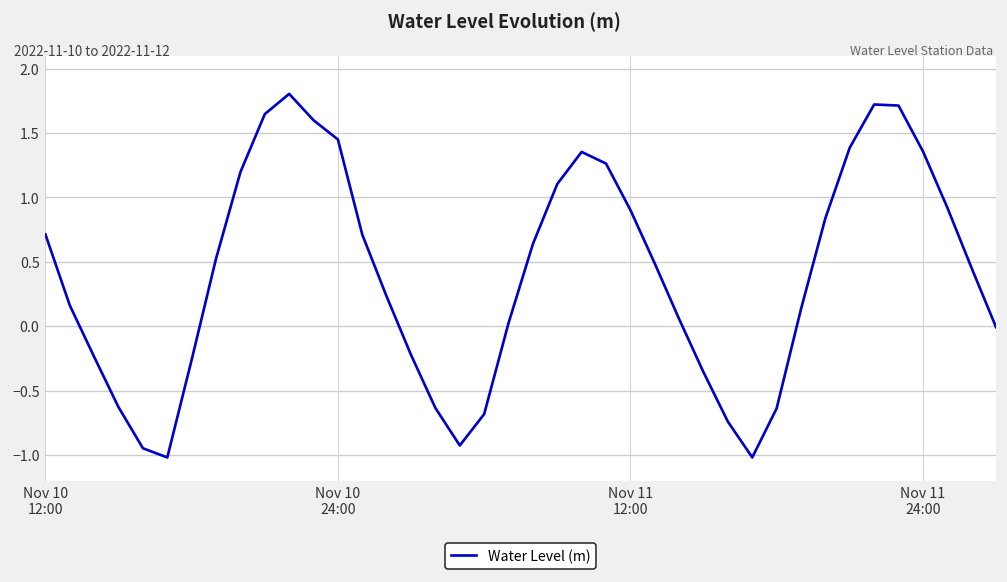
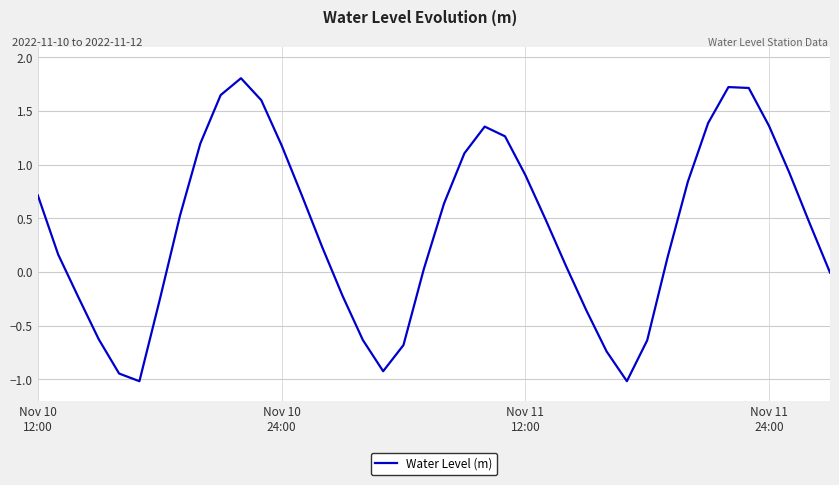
  {
    "Nov 10 12:00": 0.71,
-   "Nov 10 24:00": 1.45,
+   "Nov 10 24:00": 1.18,
    "Nov 11 12:00": 0.90,
    "Nov 11 24:00": 1.36
  }
